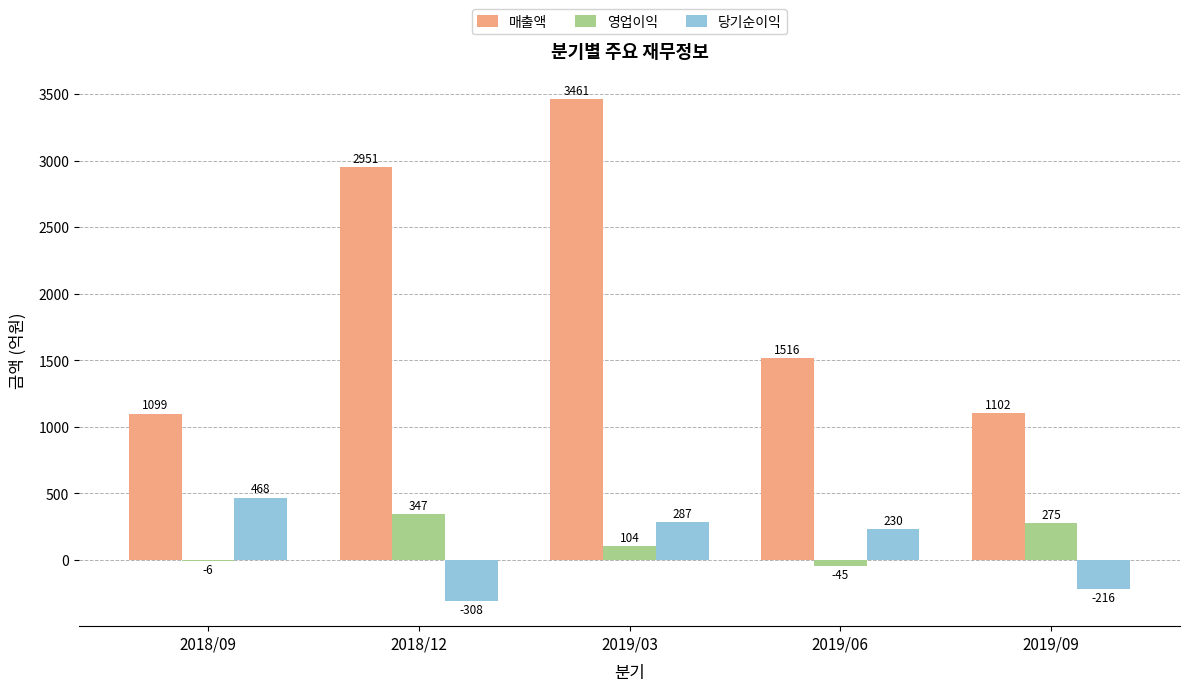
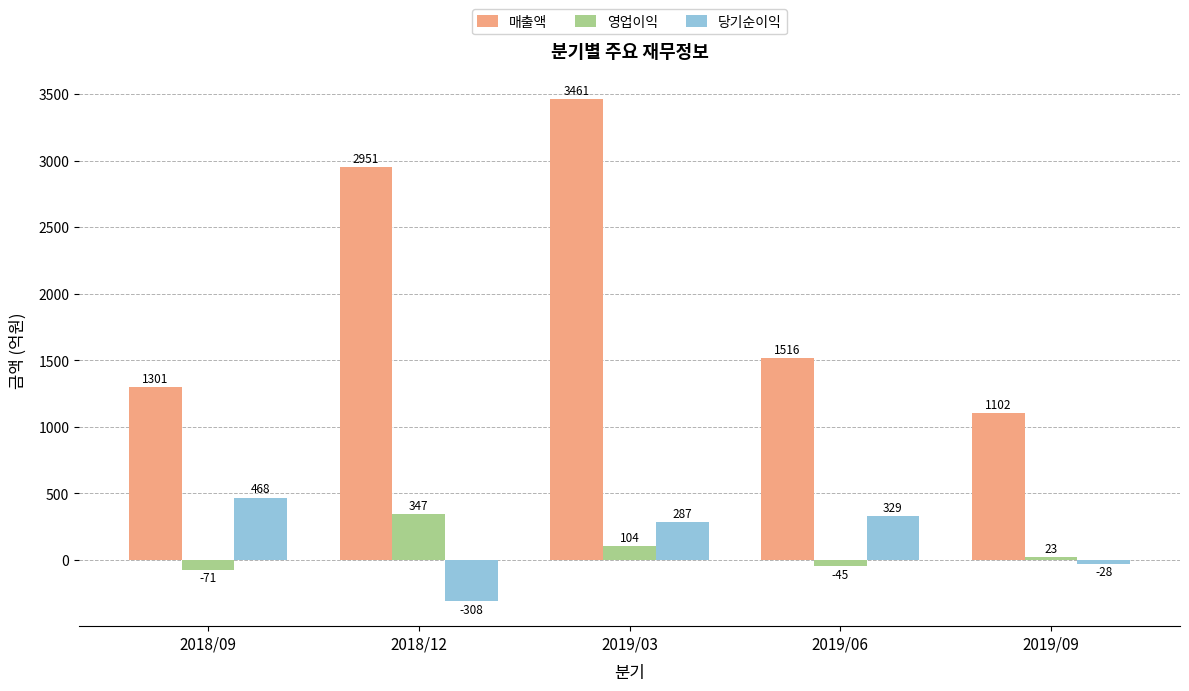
  {
    "매출액": {
-     "2018/09": 1099,
+     "2018/09": 1301,
      "2018/12": 2951,
      "2019/03": 3461,
      "2019/06": 1516,
      "2019/09": 1102
    },
    "영업이익": {
-     "2018/09": -6,
+     "2018/09": -71,
      "2018/12": 347,
      "2019/03": 104,
      "2019/06": -45,
-     "2019/09": 275
+     "2019/09": 23
    },
    "당기순이익": {
      "2018/09": 468,
      "2018/12": -308,
      "2019/03": 287,
-     "2019/06": 230,
-     "2019/09": -216
+     "2019/06": 329,
+     "2019/09": -28
    }
  }
